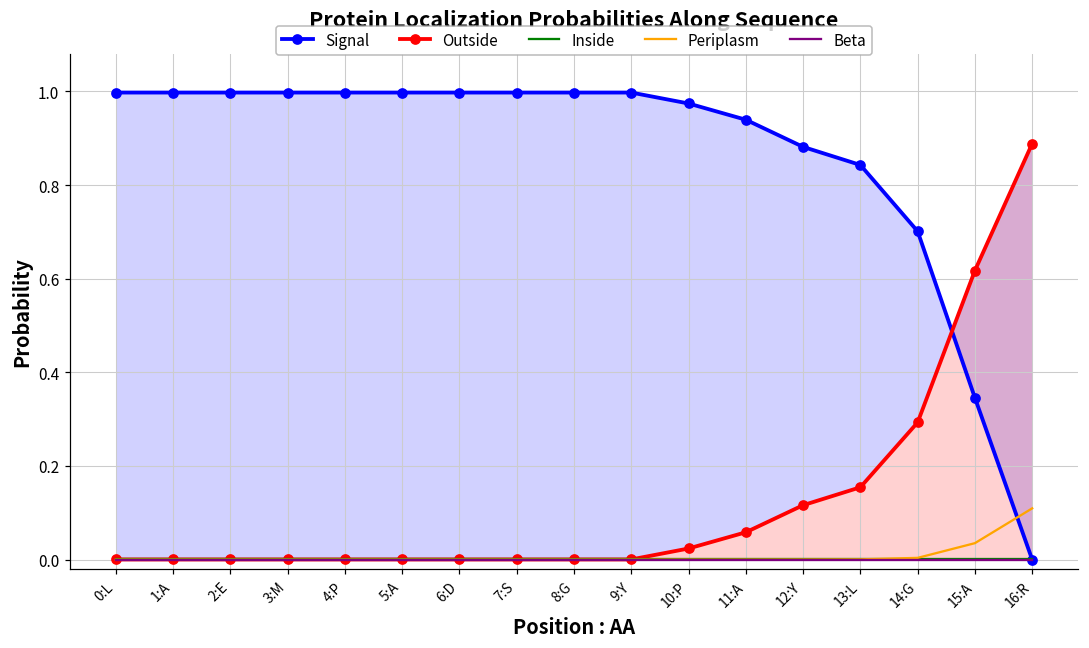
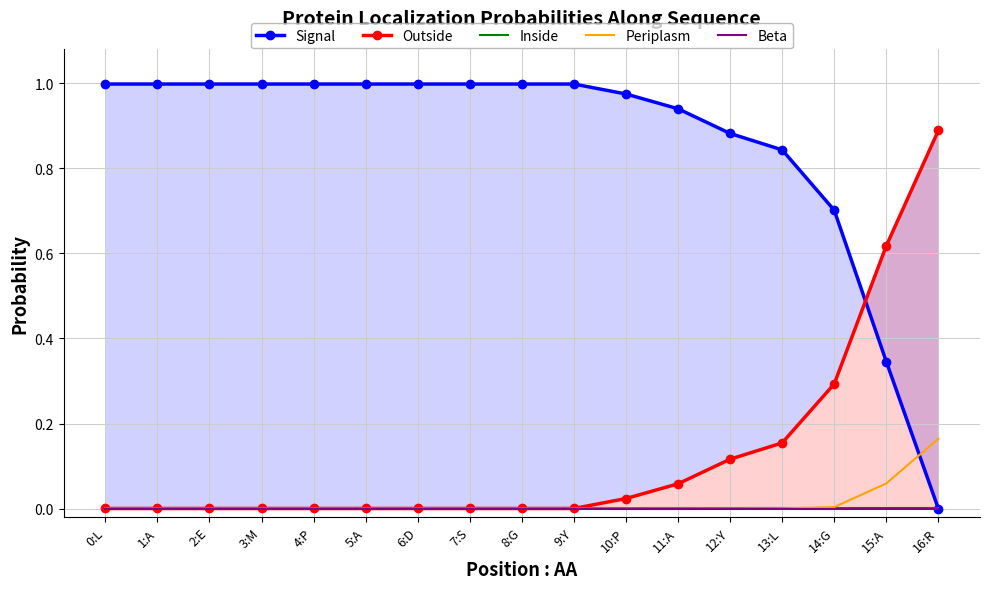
  {
    "Periplasm": {
-     "15:A": 0.04,
-     "16:R": 0.11
+     "15:A": 0.06,
+     "16:R": 0.16
    }
  }
